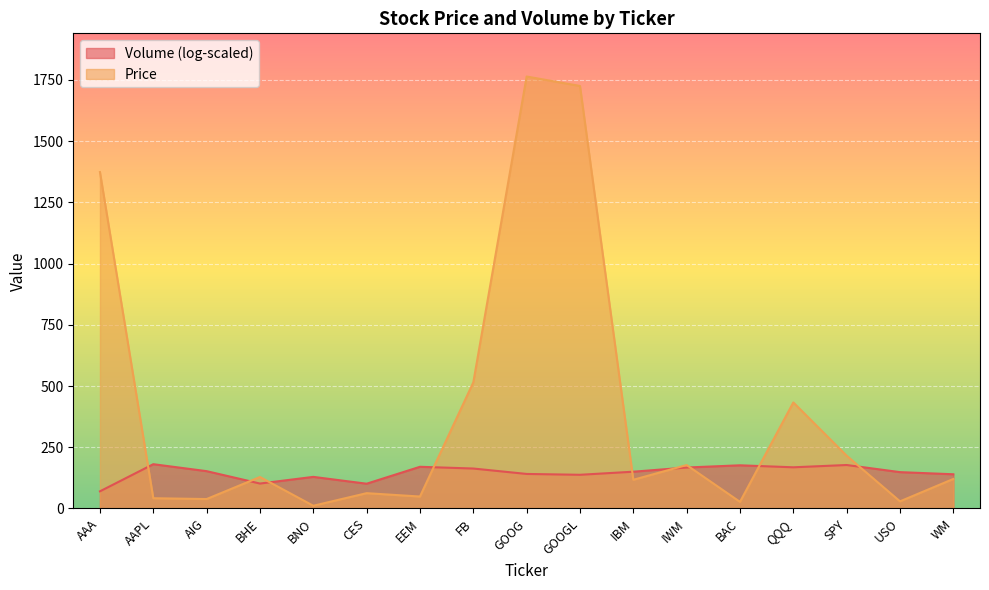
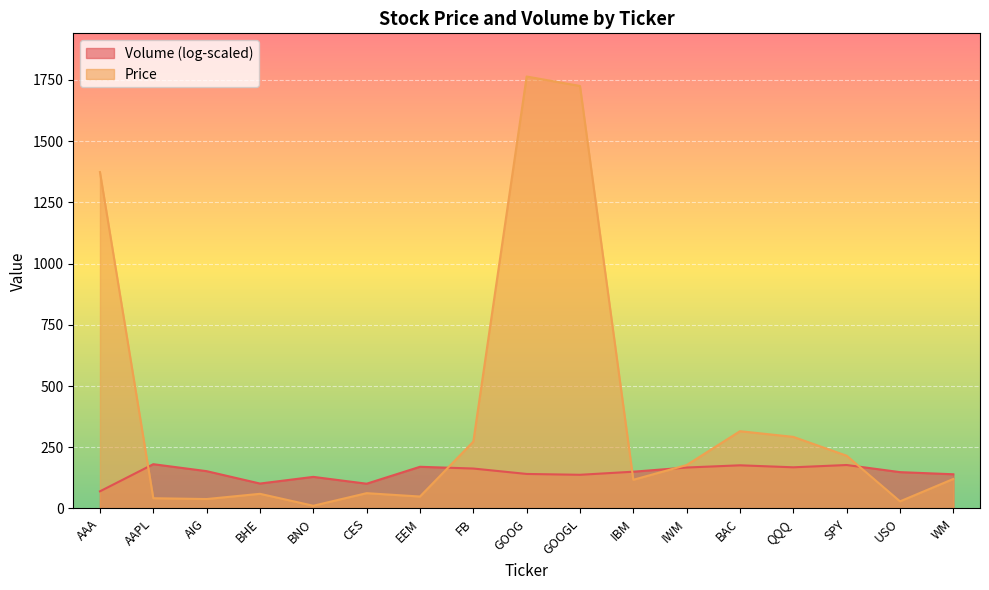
  {
    "Volume (log-scaled)": {
      "AAA": 70,
      "AAPL": 180,
      "AIG": 150,
      "BHE": 100,
      "BNO": 130,
      "CES": 100,
      "EEM": 170,
      "FB": 160,
      "GOOG": 140,
      "GOOGL": 140,
      "IBM": 150,
      "BAC": 180,
      "QQQ": 170,
      "SPY": 180,
      "USO": 150,
      "WM": 140
    },
    "Price": {
      "AAA": 1370,
      "AAPL": 40,
      "AIG": 40,
-     "BHE": 130,
+     "BHE": 60,
      "BNO": 10,
      "CES": 60,
      "EEM": 50,
-     "FB": 510,
+     "FB": 270,
      "GOOG": 1760,
      "GOOGL": 1730,
      "IBM": 120,
-     "BAC": 30,
-     "QQQ": 430,
+     "BAC": 320,
+     "QQQ": 290,
      "SPY": 220,
      "USO": 30,
      "WM": 120
    }
  }
